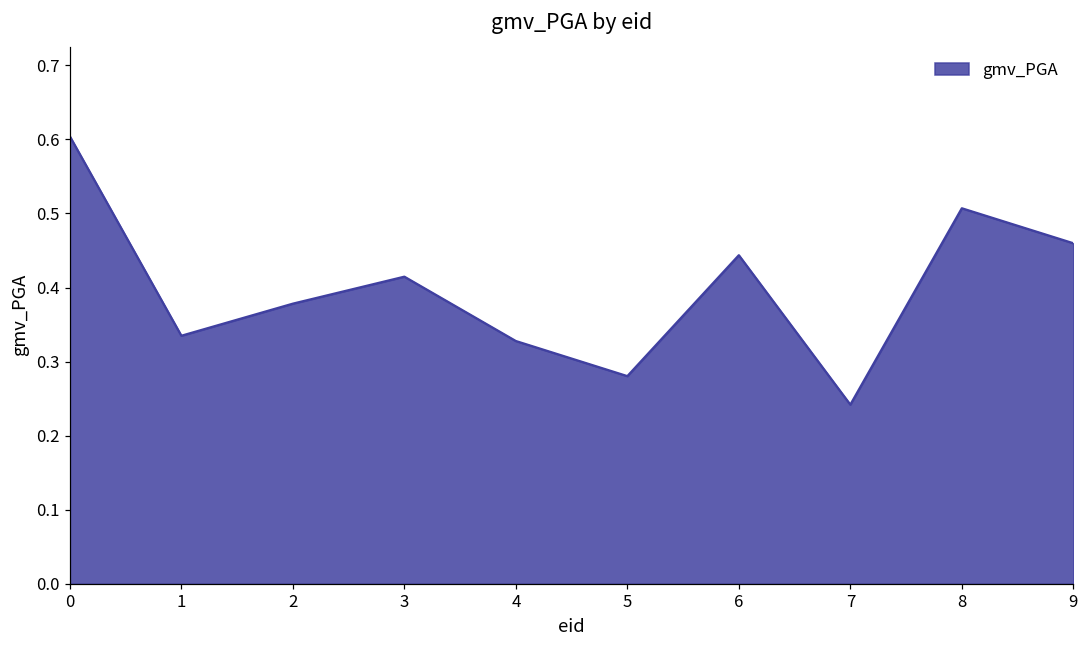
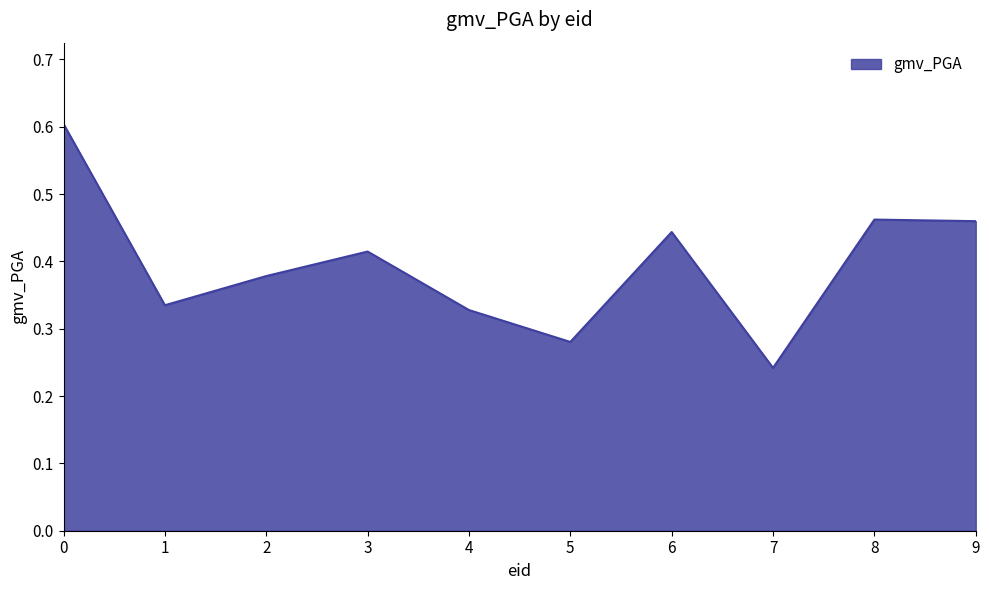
  {
    "0": 0.60,
    "1": 0.33,
    "2": 0.38,
    "3": 0.41,
    "4": 0.33,
    "5": 0.28,
    "6": 0.44,
    "7": 0.24,
-   "8": 0.51,
+   "8": 0.46,
    "9": 0.46
  }
